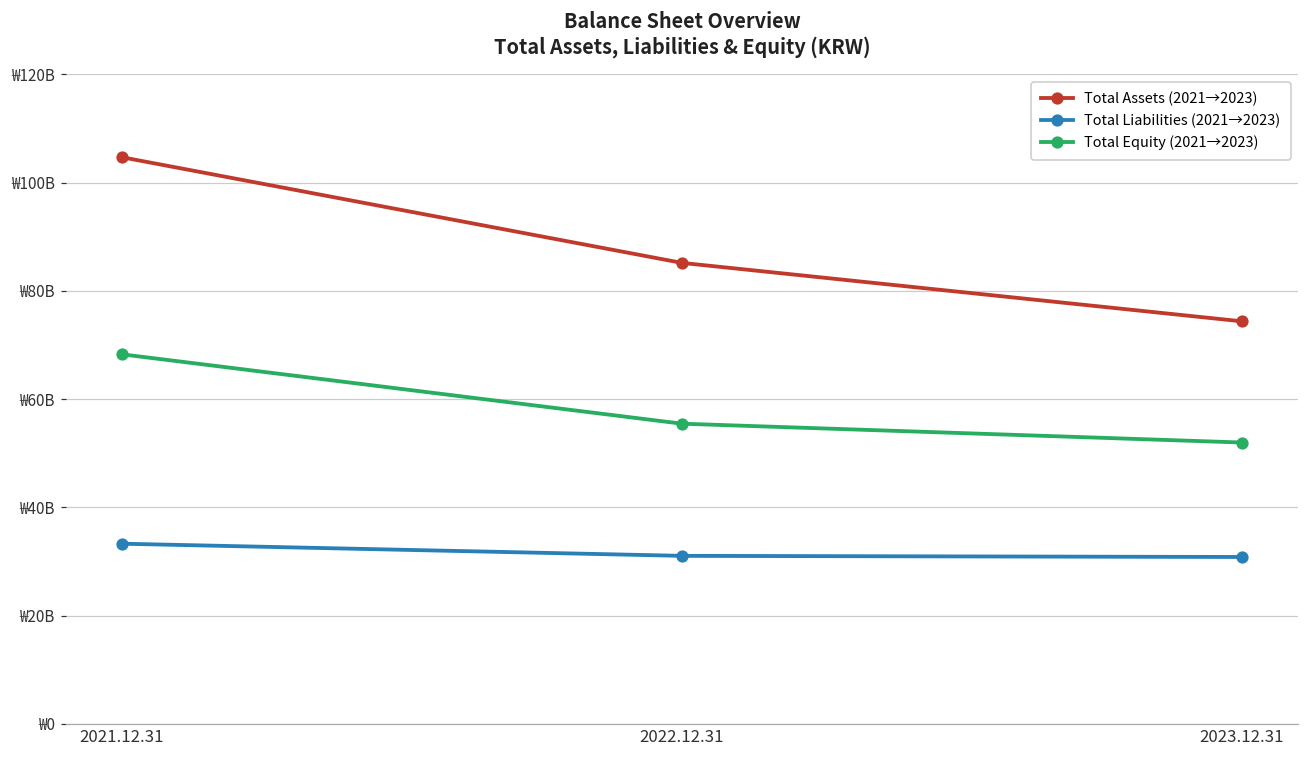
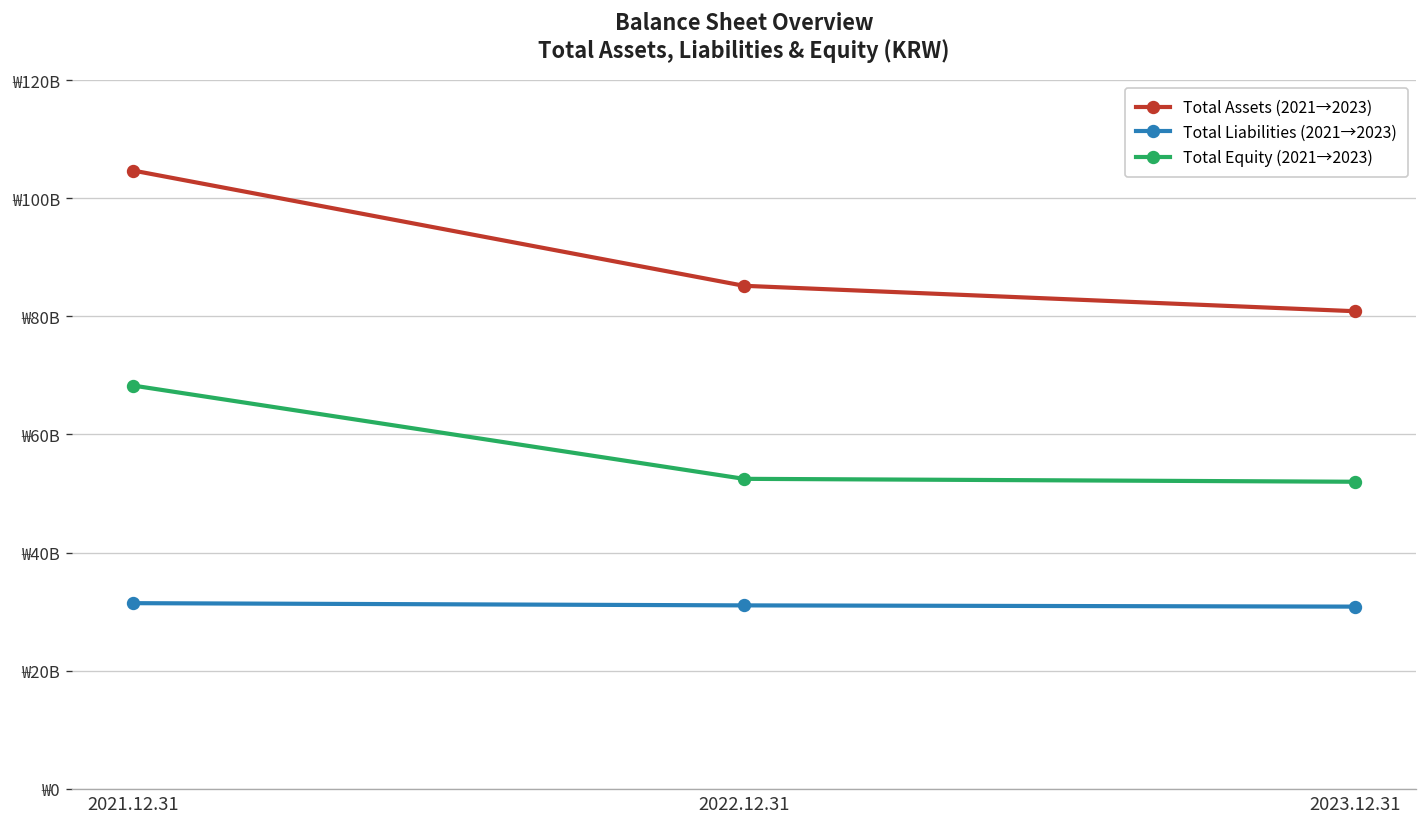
  {
    "Total Assets (2021→2023)": {
      "2021.12.31": "₩105000000000",
      "2022.12.31": "₩85000000000",
-     "2023.12.31": "₩74000000000"
+     "2023.12.31": "₩81000000000"
    },
    "Total Liabilities (2021→2023)": {
-     "2021.12.31": "₩33000000000",
+     "2021.12.31": "₩31000000000",
      "2022.12.31": "₩31000000000",
      "2023.12.31": "₩31000000000"
    },
    "Total Equity (2021→2023)": {
      "2021.12.31": "₩68000000000",
-     "2022.12.31": "₩55000000000",
+     "2022.12.31": "₩52000000000",
      "2023.12.31": "₩52000000000"
    }
  }
